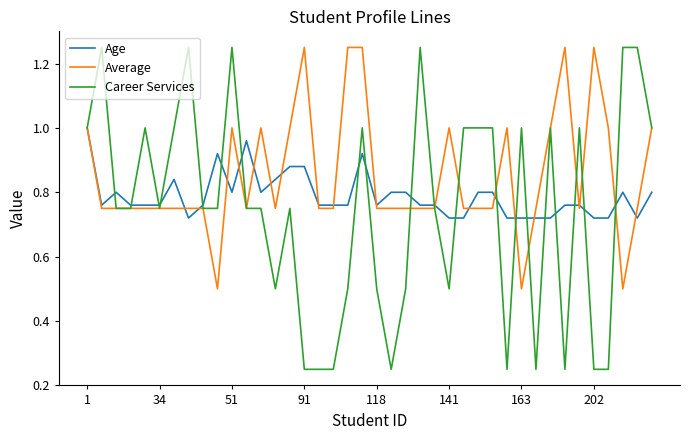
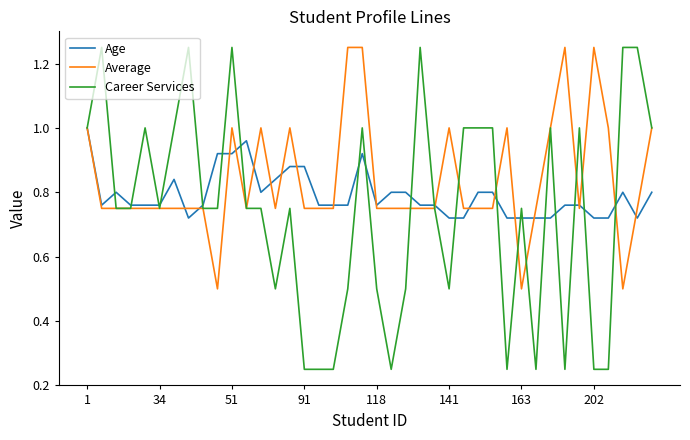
  {
    "Age": {
-     "51": 0.80,
+     "51": 0.92,
      "91": 0.88,
      "118": 0.76,
      "141": 0.72,
      "163": 0.72,
      "202": 0.72
    },
    "Average": {
      "51": 1.00,
-     "91": 1.25,
+     "91": 0.75,
      "118": 0.75,
      "141": 1.00,
      "163": 0.50,
      "202": 1.25
    },
    "Career Services": {
      "51": 1.25,
      "91": 0.25,
      "118": 0.50,
      "141": 0.50,
-     "163": 1.00,
+     "163": 0.75,
      "202": 0.25
    }
  }
